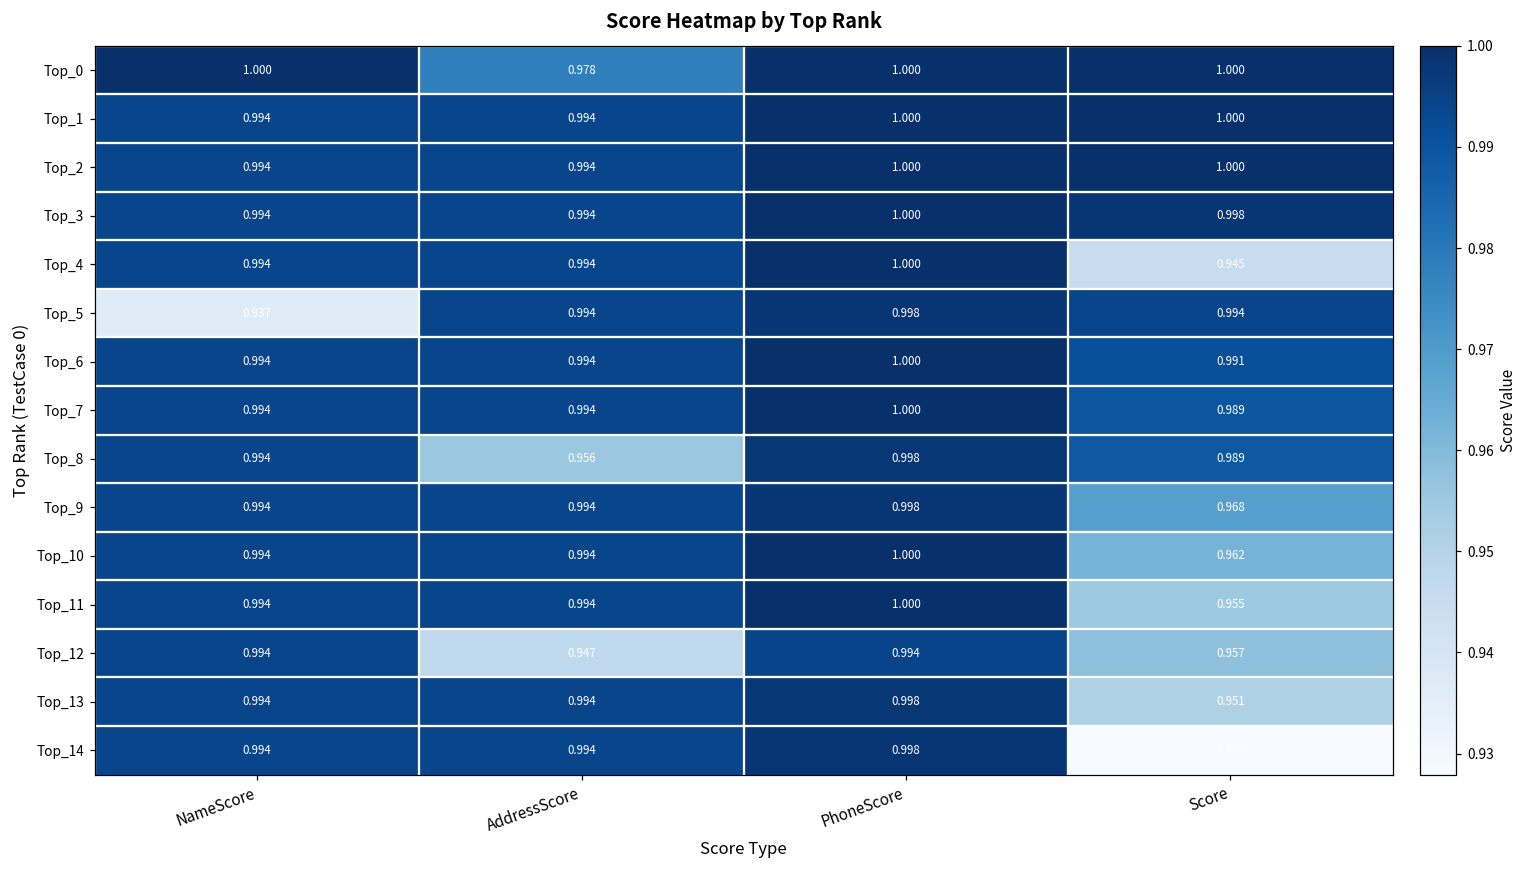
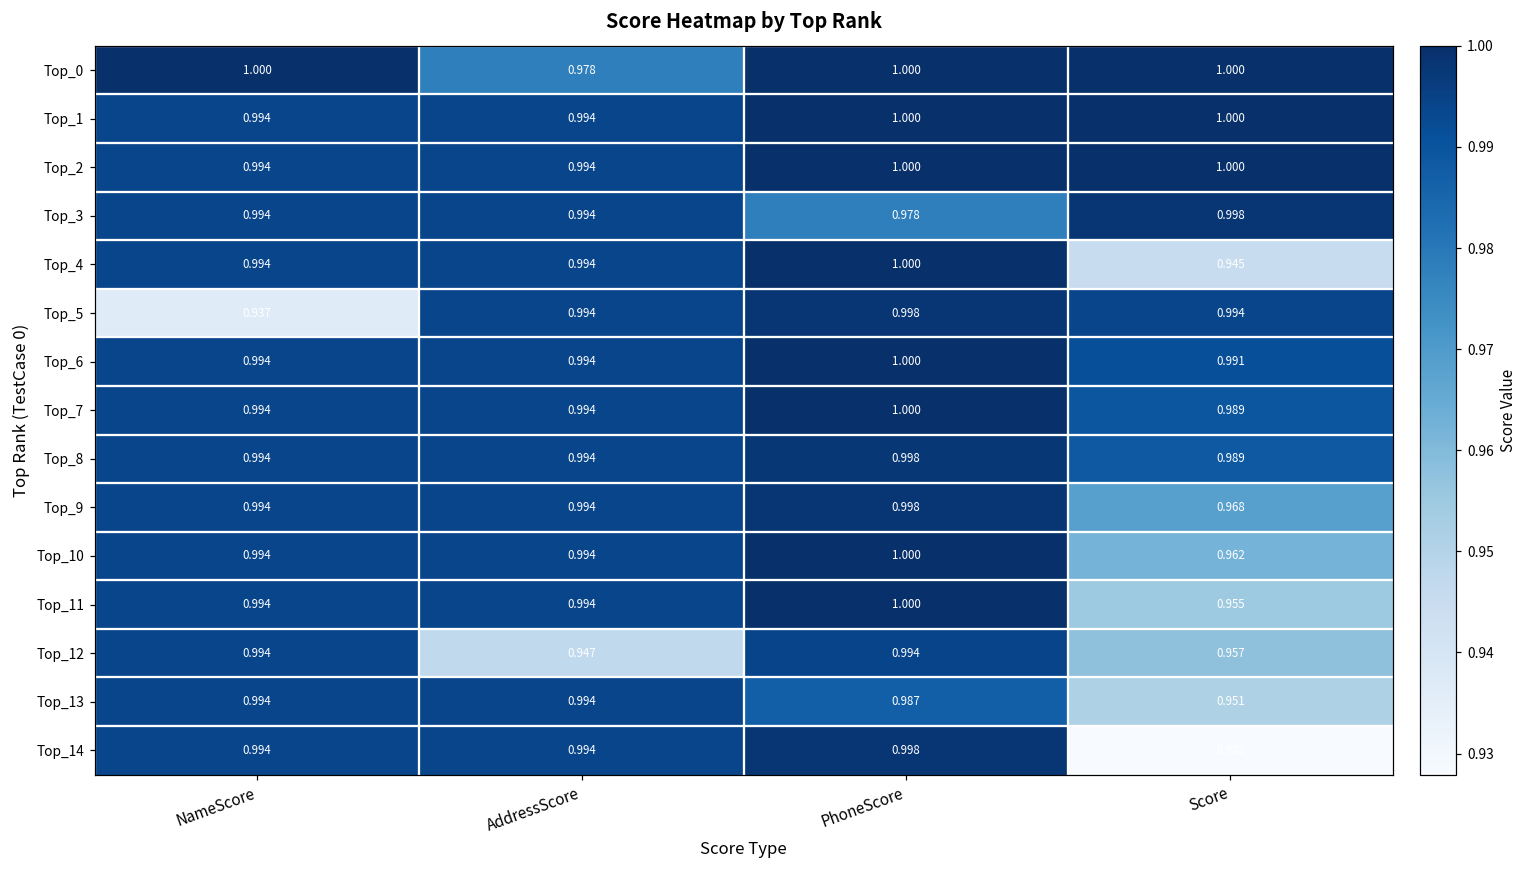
  {
    "Top_0": {
      "NameScore": 1.000,
      "AddressScore": 0.978,
      "PhoneScore": 1.000,
      "Score": 1.000
    },
    "Top_1": {
      "NameScore": 0.994,
      "AddressScore": 0.994,
      "PhoneScore": 1.000,
      "Score": 1.000
    },
    "Top_2": {
      "NameScore": 0.994,
      "AddressScore": 0.994,
      "PhoneScore": 1.000,
      "Score": 1.000
    },
    "Top_3": {
      "NameScore": 0.994,
      "AddressScore": 0.994,
-     "PhoneScore": 1.000,
+     "PhoneScore": 0.978,
      "Score": 0.998
    },
    "Top_4": {
      "NameScore": 0.994,
      "AddressScore": 0.994,
      "PhoneScore": 1.000,
      "Score": 0.945
    },
    "Top_5": {
      "AddressScore": 0.994,
      "PhoneScore": 0.998,
      "Score": 0.994
    },
    "Top_6": {
      "NameScore": 0.994,
      "AddressScore": 0.994,
      "PhoneScore": 1.000,
      "Score": 0.991
    },
    "Top_7": {
      "NameScore": 0.994,
      "AddressScore": 0.994,
      "PhoneScore": 1.000,
      "Score": 0.989
    },
    "Top_8": {
      "NameScore": 0.994,
-     "AddressScore": 0.956,
+     "AddressScore": 0.994,
      "PhoneScore": 0.998,
      "Score": 0.989
    },
    "Top_9": {
      "NameScore": 0.994,
      "AddressScore": 0.994,
      "PhoneScore": 0.998,
      "Score": 0.968
    },
    "Top_10": {
      "NameScore": 0.994,
      "AddressScore": 0.994,
      "PhoneScore": 1.000,
      "Score": 0.962
    },
    "Top_11": {
      "NameScore": 0.994,
      "AddressScore": 0.994,
      "PhoneScore": 1.000,
      "Score": 0.955
    },
    "Top_12": {
      "NameScore": 0.994,
      "AddressScore": 0.947,
      "PhoneScore": 0.994,
      "Score": 0.957
    },
    "Top_13": {
      "NameScore": 0.994,
      "AddressScore": 0.994,
-     "PhoneScore": 0.998,
+     "PhoneScore": 0.987,
      "Score": 0.951
    },
    "Top_14": {
      "NameScore": 0.994,
      "AddressScore": 0.994,
      "PhoneScore": 0.998
    }
  }
